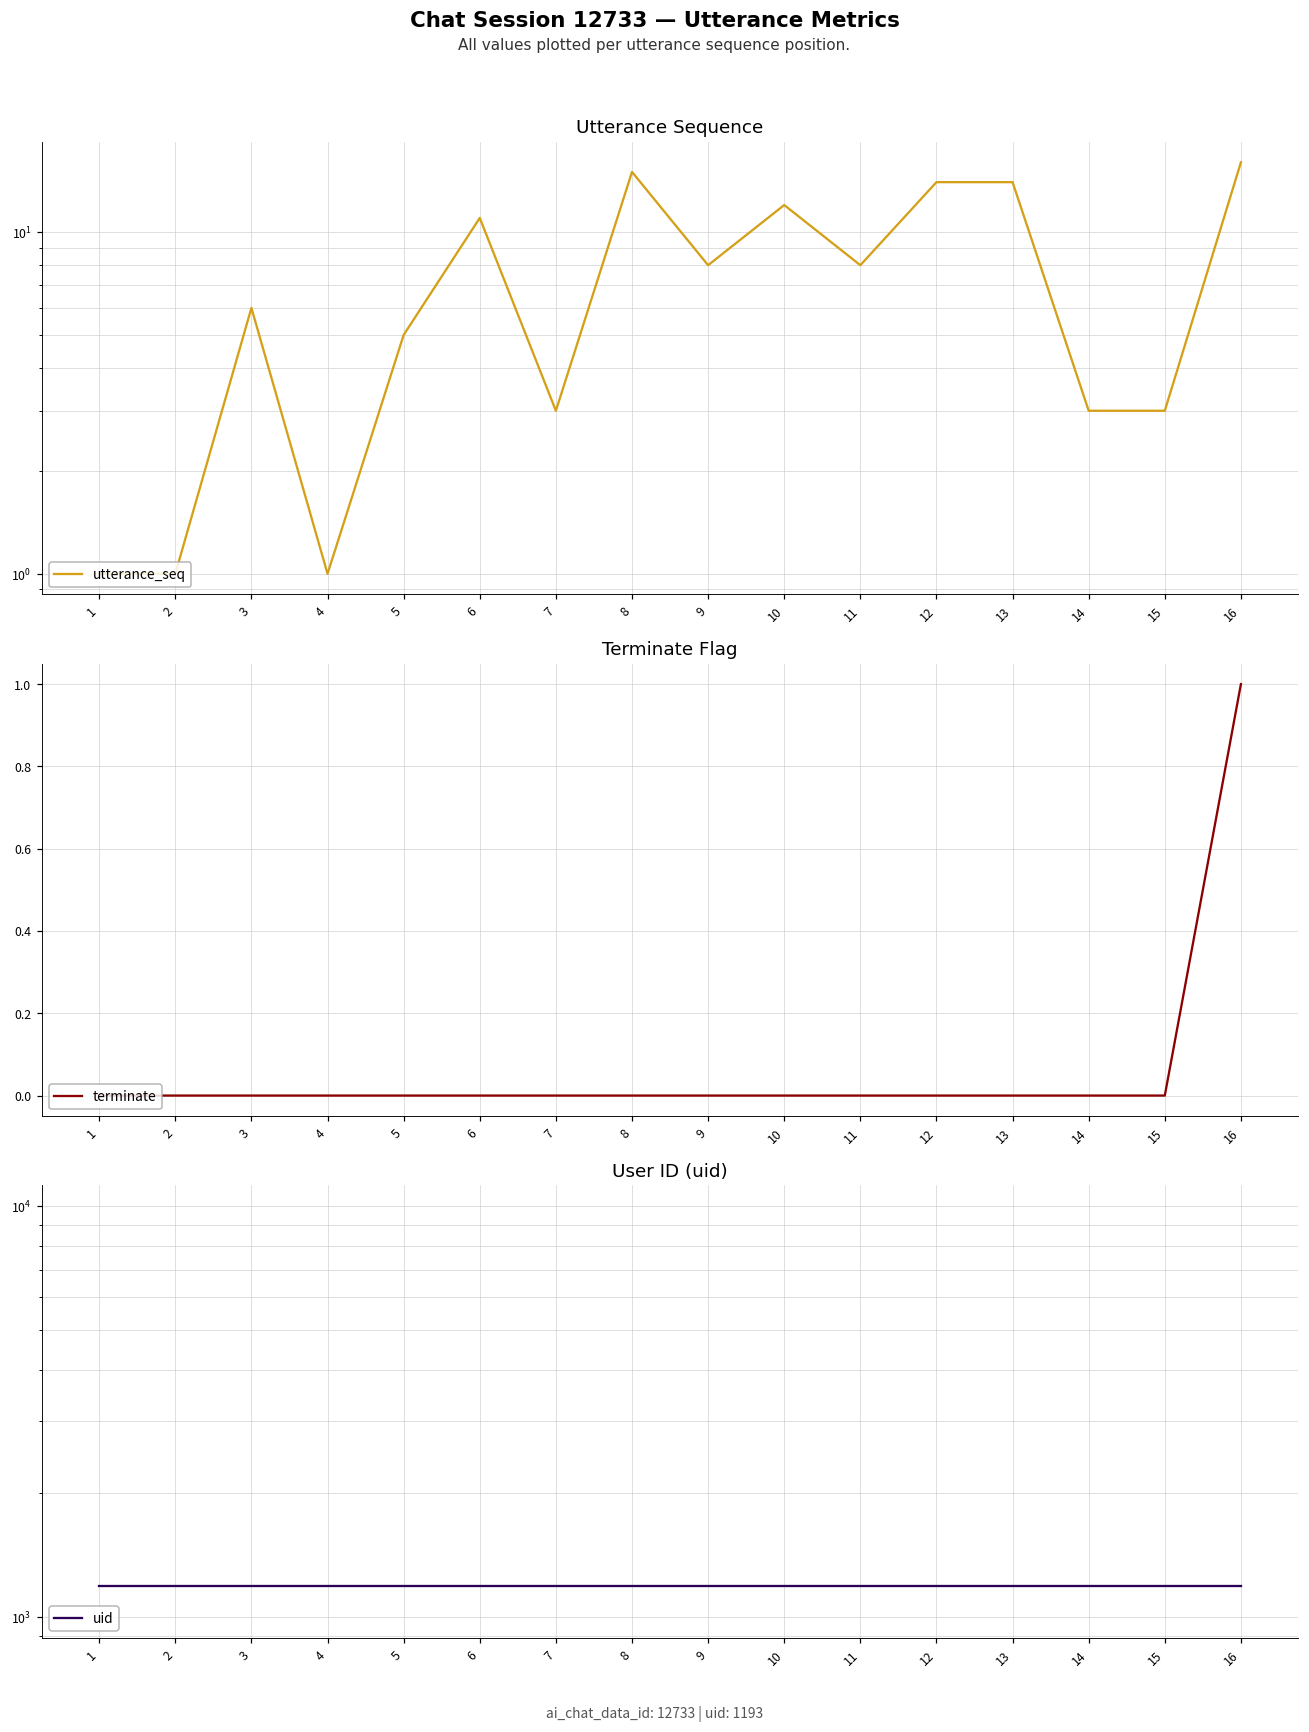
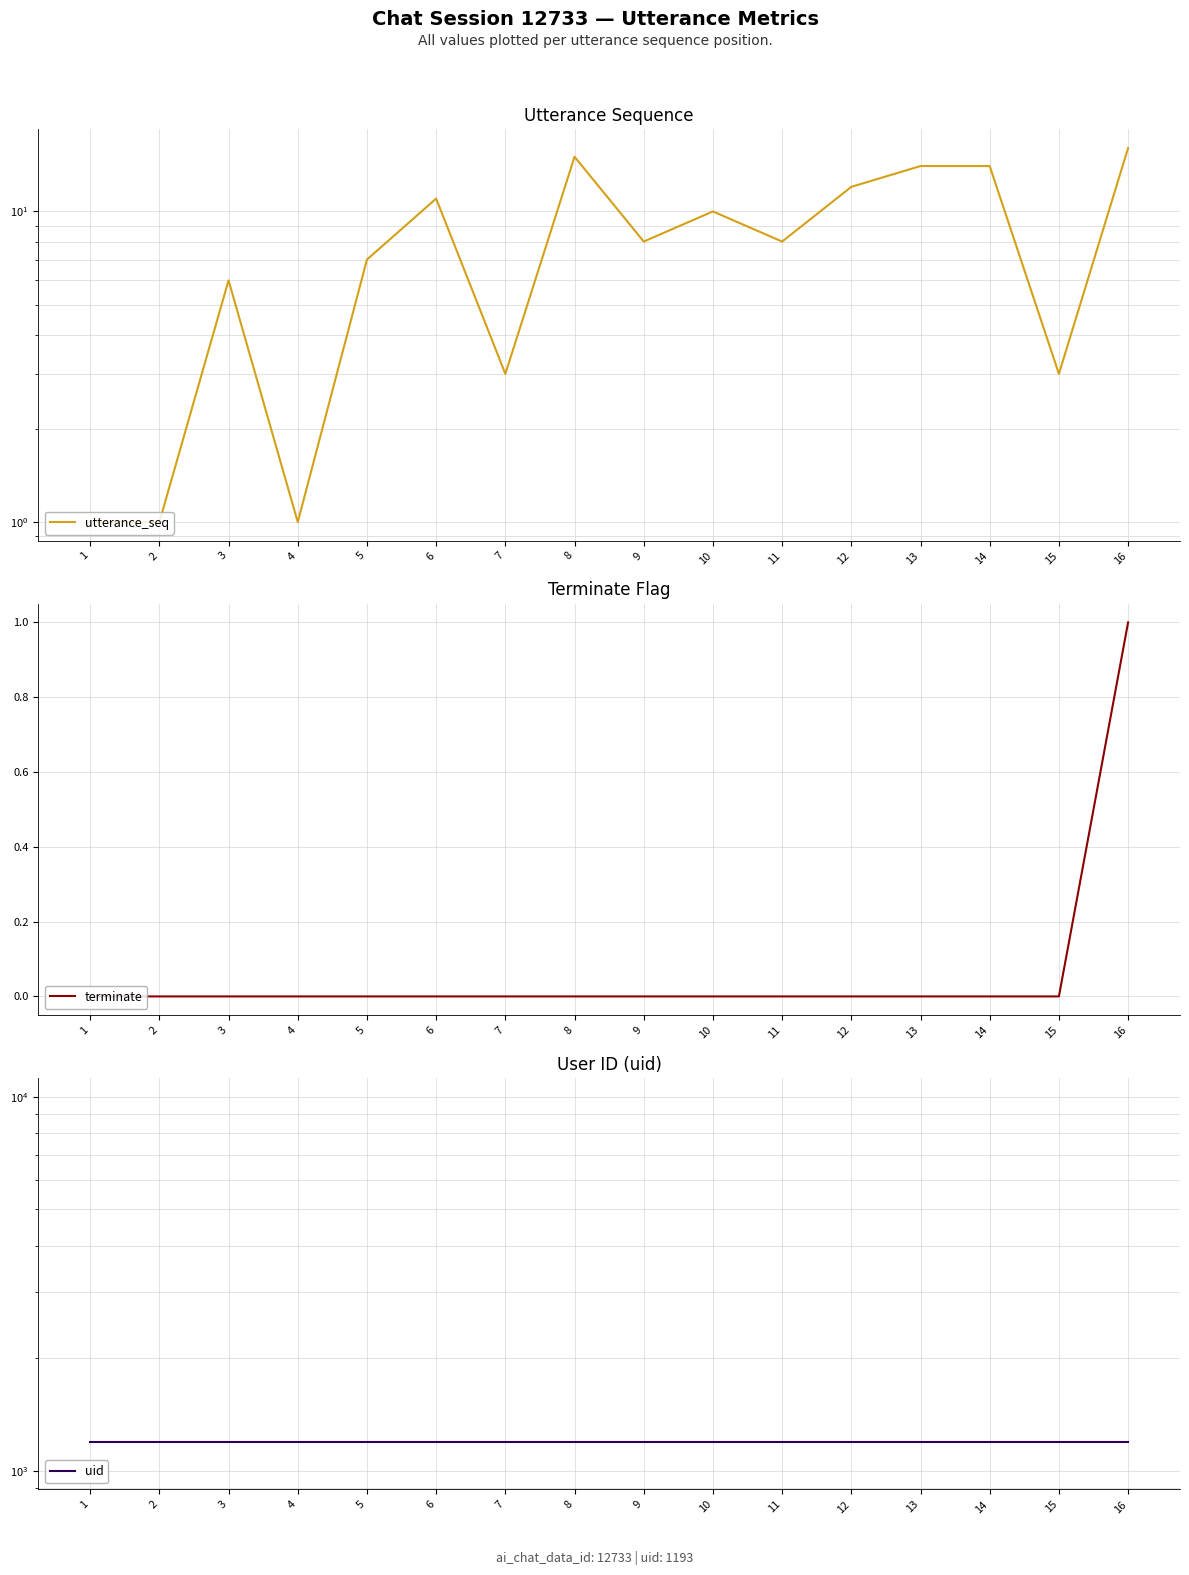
  {
    "Utterance Sequence": {
      "3": 6,
      "4": 1,
-     "5": 5,
+     "5": 7,
      "6": 11,
      "7": 3,
      "8": 15,
      "9": 8,
-     "10": 12,
+     "10": 10,
      "11": 8,
-     "12": 14,
+     "12": 12,
      "13": 14,
-     "14": 3,
+     "14": 14,
      "15": 3,
      "16": 16
    },
    "Terminate Flag": {
      "2": 0.00,
      "3": 0.00,
      "4": 0.00,
      "5": 0.00,
      "6": 0.00,
      "7": 0.00,
      "8": 0.00,
      "9": 0.00,
      "10": 0.00,
      "11": 0.00,
      "12": 0.00,
      "13": 0.00,
      "14": 0.00,
      "15": 0.00,
      "16": 1.00
    },
    "User ID (uid)": {
      "1": 1190,
      "2": 1190,
      "3": 1190,
      "4": 1190,
      "5": 1190,
      "6": 1190,
      "7": 1190,
      "8": 1190,
      "9": 1190,
      "10": 1190,
      "11": 1190,
      "12": 1190,
      "13": 1190,
      "14": 1190,
      "15": 1190,
      "16": 1190
    }
  }
